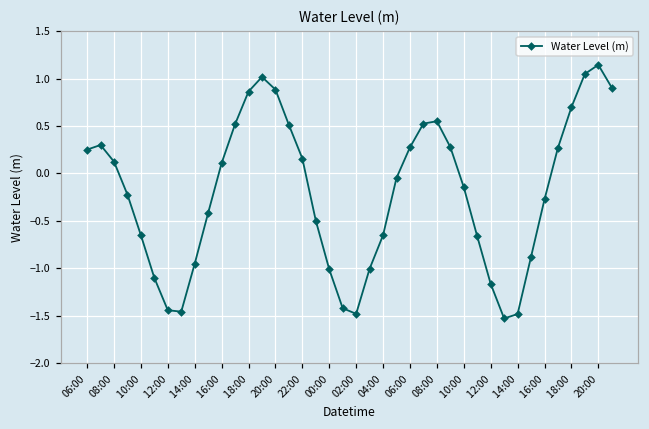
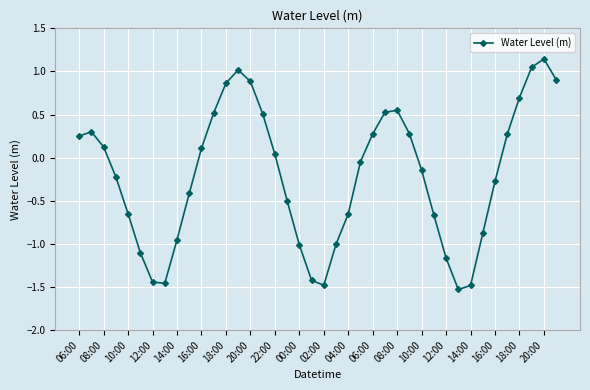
  {
-   "22:00": 0.2,
+   "22:00": 0.0,
    "00:00": -1.0,
    "02:00": -1.5,
    "04:00": -0.7
  }
